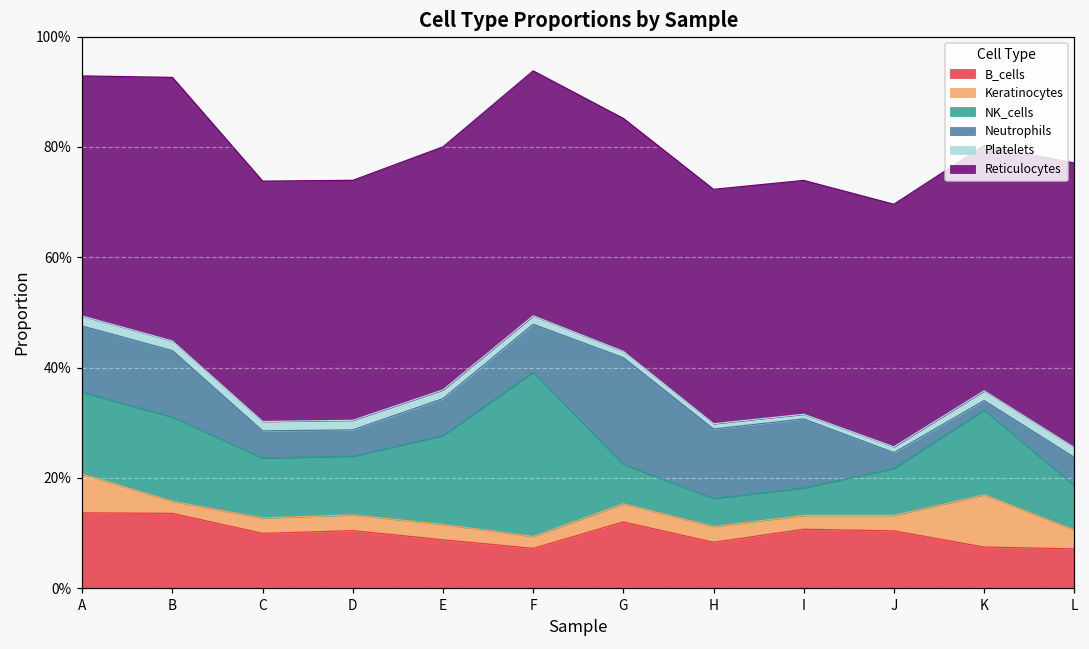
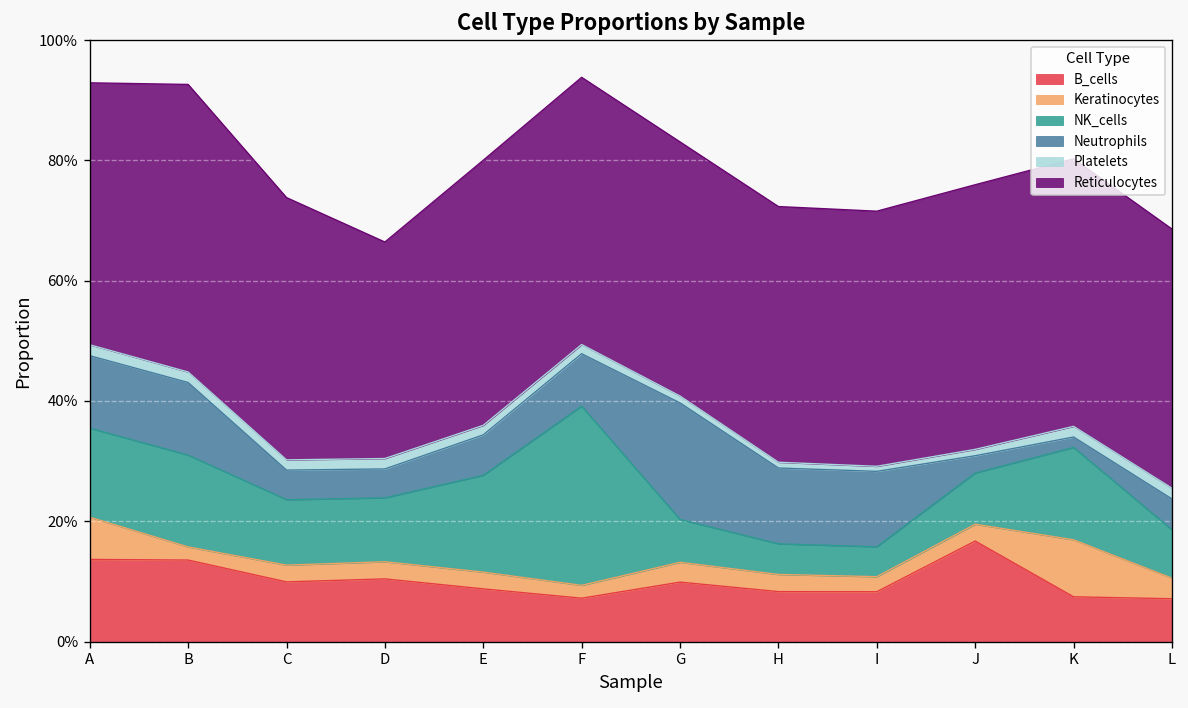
  {
    "B_cells": {
      "A": "14%",
      "B": "14%",
      "C": "10%",
      "D": "10%",
      "E": "9%",
      "F": "7%",
-     "G": "12%",
+     "G": "10%",
      "H": "8%",
-     "I": "11%",
-     "J": "10%",
+     "I": "8%",
+     "J": "17%",
      "K": "7%",
      "L": "7%"
    },
    "Keratinocytes": {
      "A": "7%",
      "B": "2%",
      "C": "3%",
      "D": "3%",
      "E": "3%",
      "F": "2%",
      "G": "3%",
      "H": "3%",
      "I": "3%",
      "J": "3%",
      "K": "9%",
      "L": "3%"
    },
    "Platelets": {
      "A": "2%",
      "B": "2%",
      "C": "2%",
      "D": "2%",
      "E": "2%",
      "F": "2%",
      "G": "1%",
      "H": "1%",
      "I": "1%",
      "J": "1%",
      "K": "2%",
      "L": "2%"
    },
    "Reticulocytes": {
      "A": "44%",
      "B": "48%",
      "C": "44%",
-     "D": "44%",
+     "D": "36%",
      "E": "44%",
      "F": "44%",
      "G": "42%",
      "H": "42%",
      "I": "42%",
      "J": "44%",
-     "L": "52%"
+     "L": "43%"
    }
  }
